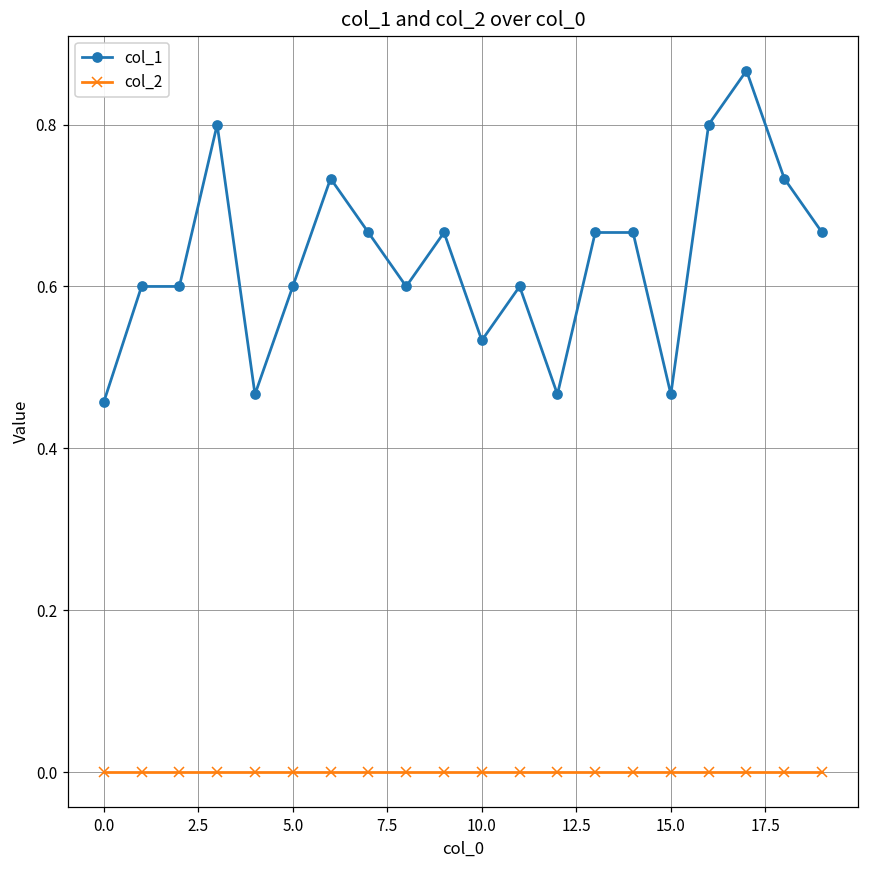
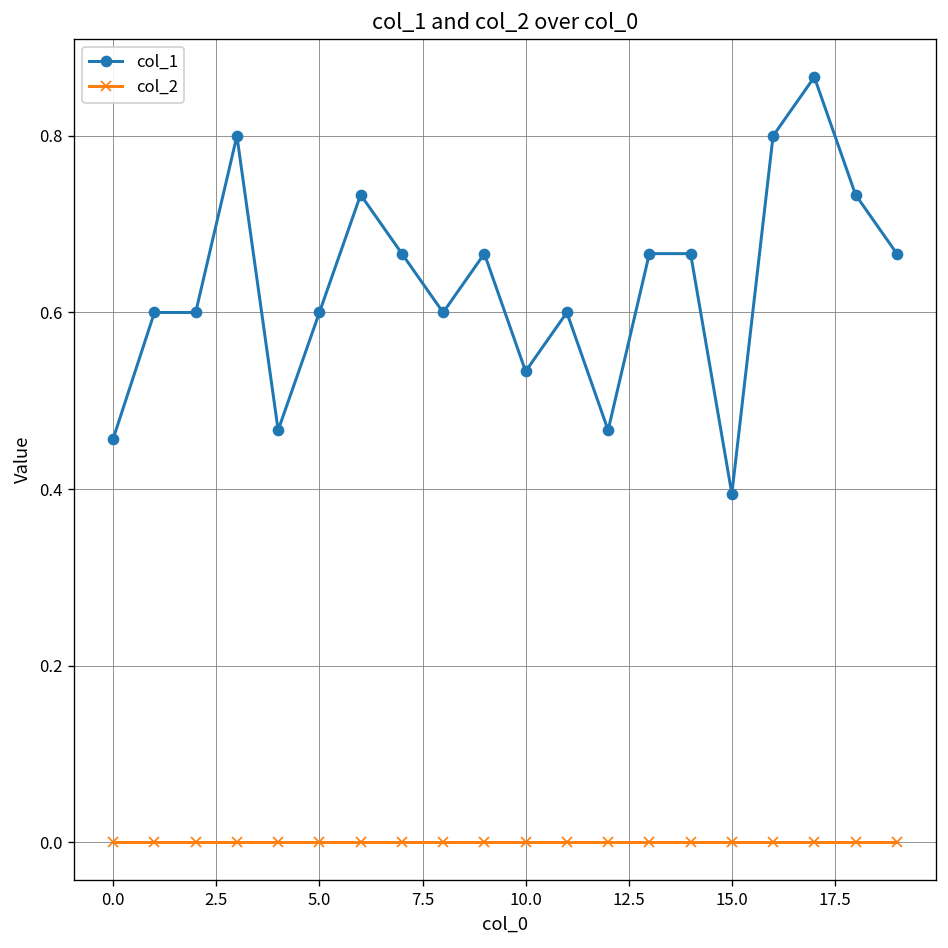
  {
    "col_1": {
      "0.0": 0.46,
      "5.0": 0.60,
      "10.0": 0.53,
-     "15.0": 0.47
+     "15.0": 0.39
    },
    "col_2": {
      "0.0": 0.00,
      "5.0": 0.00,
      "10.0": 0.00,
      "15.0": 0.00
    }
  }
